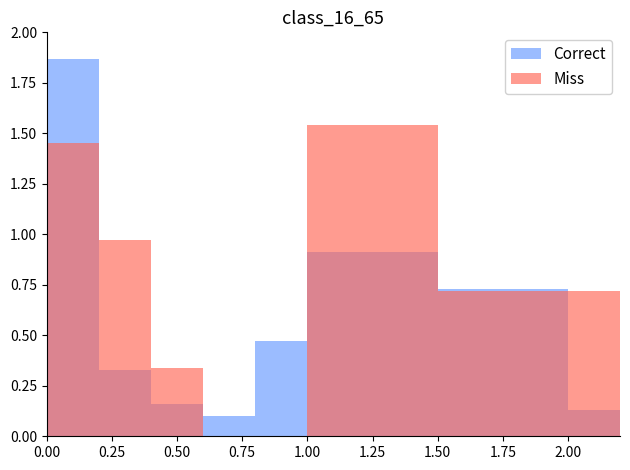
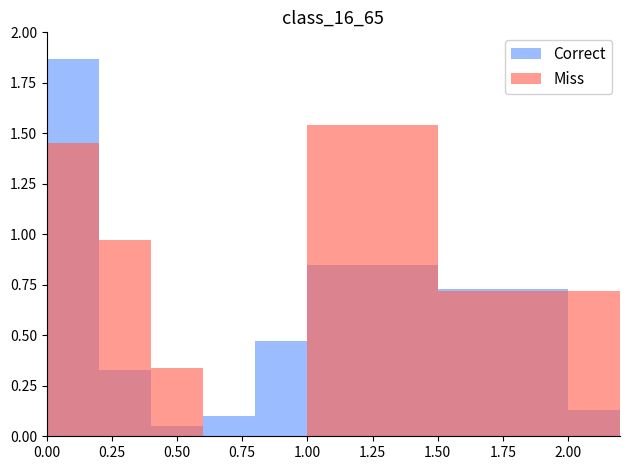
  {
    "Correct": {
-     "0.50": 0.16,
-     "1.25": 0.91,
+     "0.50": 0.05,
+     "1.25": 0.85,
      "1.75": 0.73
    },
    "Miss": {
      "0.50": 0.34,
      "1.25": 1.54
    }
  }
